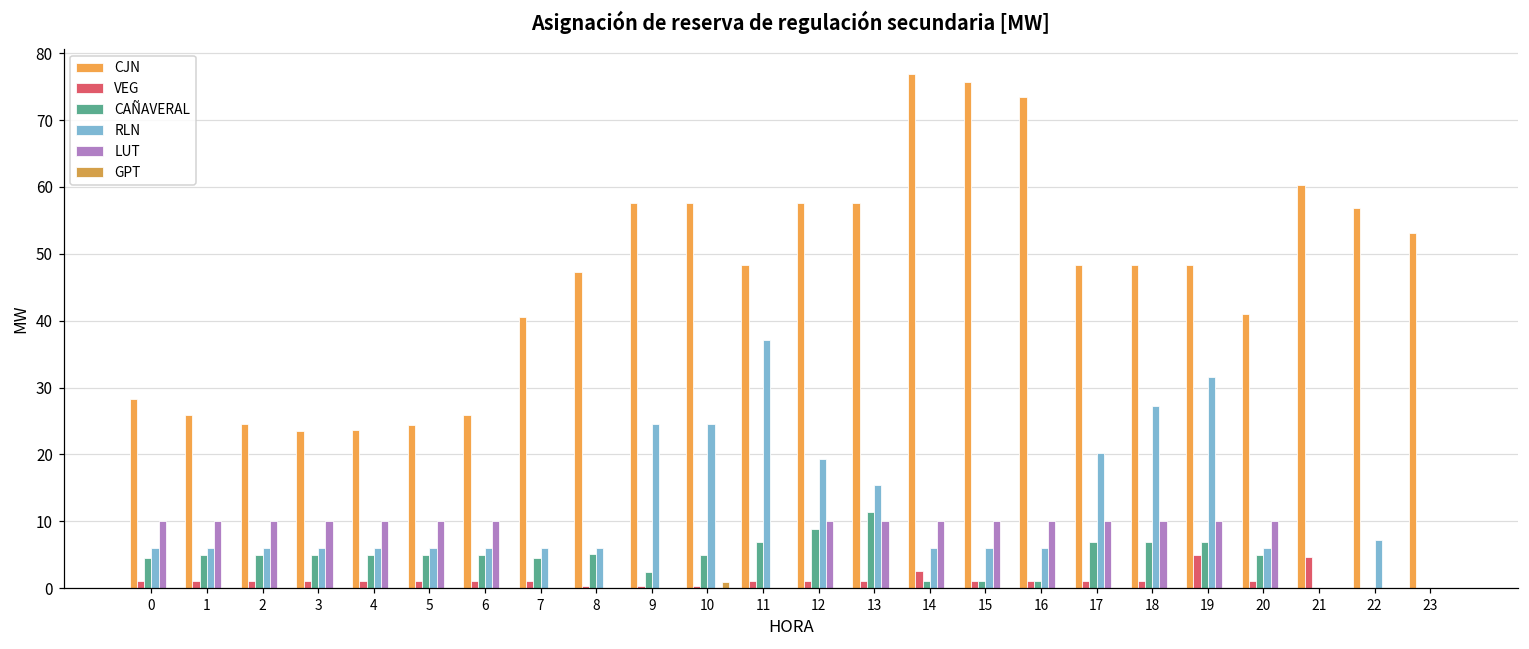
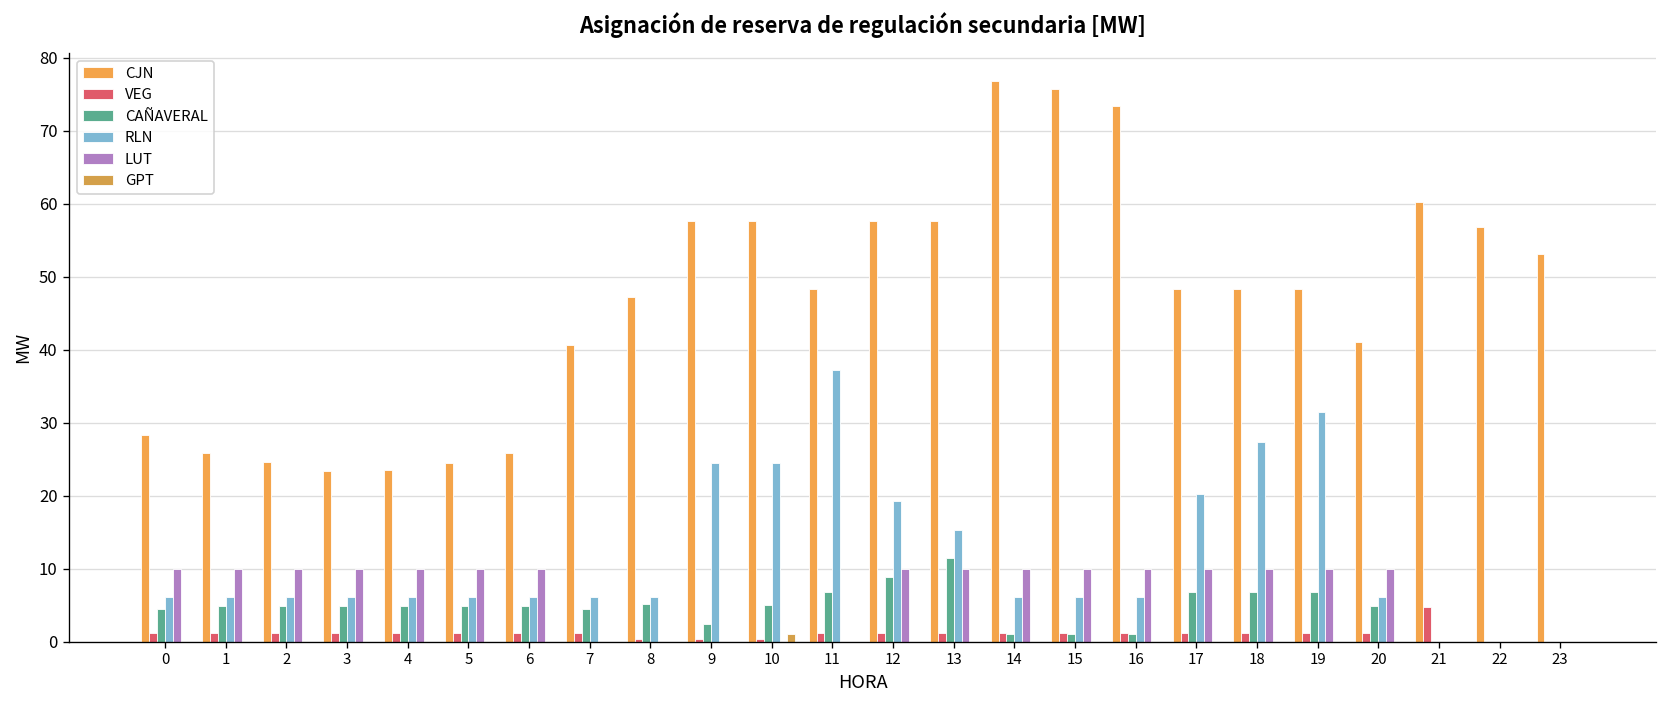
  {
    "VEG": {
      "0": 1,
      "1": 1,
      "2": 1,
      "3": 1,
      "4": 1,
      "5": 1,
      "6": 1,
      "7": 1,
      "11": 1,
      "12": 1,
      "13": 1,
-     "14": 3,
+     "14": 1,
      "15": 1,
      "16": 1,
      "17": 1,
      "18": 1,
-     "19": 5,
+     "19": 1,
      "20": 1,
      "21": 5,
      "22": 0,
      "23": 0
    },
    "CAÑAVERAL": {
      "0": 5,
      "1": 5,
      "2": 5,
      "3": 5,
      "4": 5,
      "5": 5,
      "6": 5,
      "7": 5,
      "8": 5,
      "9": 2,
      "10": 5,
      "11": 7,
      "12": 9,
      "13": 11,
      "14": 1,
      "15": 1,
      "16": 1,
      "17": 7,
      "18": 7,
      "19": 7,
      "20": 5,
      "21": 0,
      "22": 0,
      "23": 0
    },
    "RLN": {
      "0": 6,
      "1": 6,
      "2": 6,
      "3": 6,
      "4": 6,
      "5": 6,
      "6": 6,
      "7": 6,
      "8": 6,
      "9": 25,
      "10": 25,
      "11": 37,
      "12": 19,
      "13": 15,
      "14": 6,
      "15": 6,
      "16": 6,
      "17": 20,
      "18": 27,
      "19": 32,
      "20": 6,
      "21": 0,
-     "22": 7,
+     "22": 0,
      "23": 0
    },
    "LUT": {
      "0": 10,
      "1": 10,
      "2": 10,
      "3": 10,
      "4": 10,
      "5": 10,
      "6": 10,
      "7": 0,
      "8": 0,
      "9": 0,
      "10": 0,
      "11": 0,
      "12": 10,
      "13": 10,
      "14": 10,
      "15": 10,
      "16": 10,
      "17": 10,
      "18": 10,
      "19": 10,
      "20": 10,
      "21": 0,
      "22": 0,
      "23": 0
    }
  }
